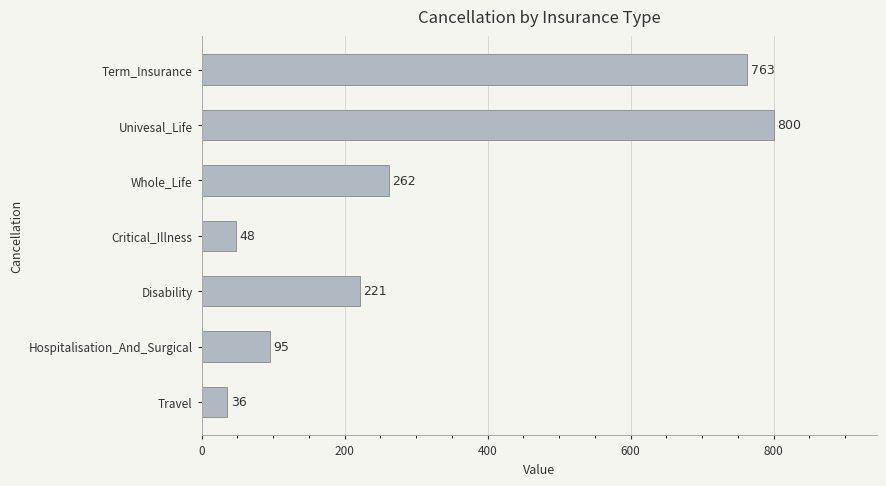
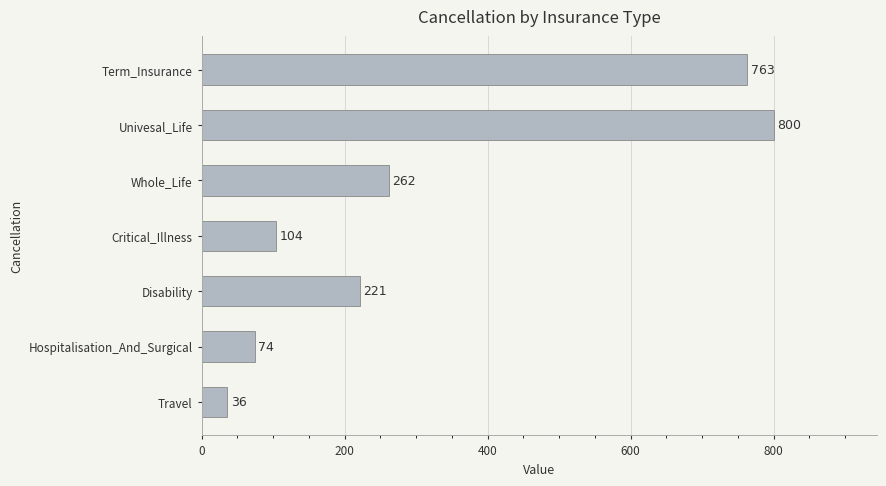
  {
    "Term_Insurance": 763,
    "Univesal_Life": 800,
    "Whole_Life": 262,
-   "Critical_Illness": 48,
+   "Critical_Illness": 104,
    "Disability": 221,
-   "Hospitalisation_And_Surgical": 95,
+   "Hospitalisation_And_Surgical": 74,
    "Travel": 36
  }
